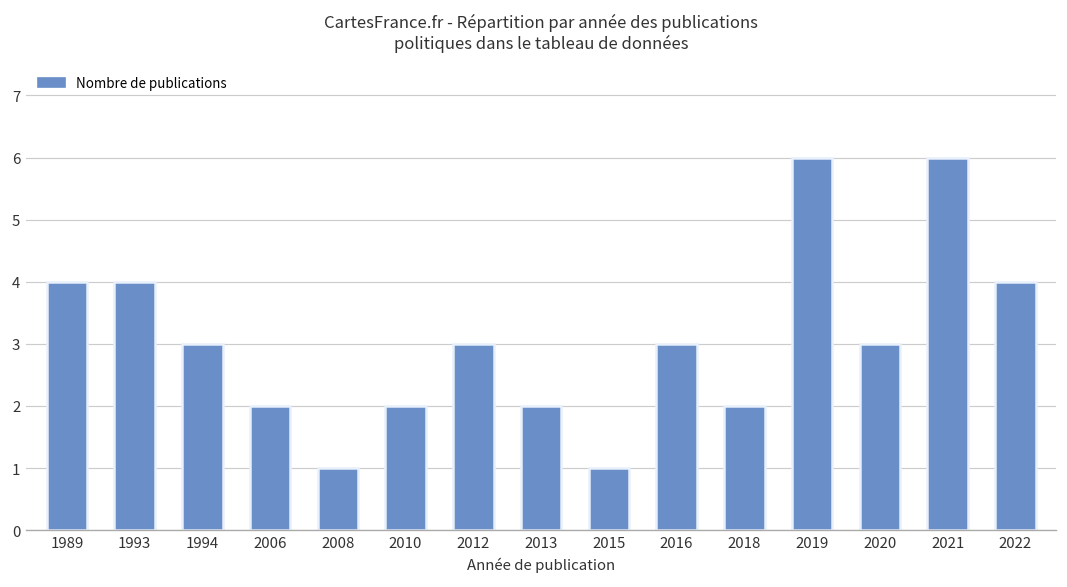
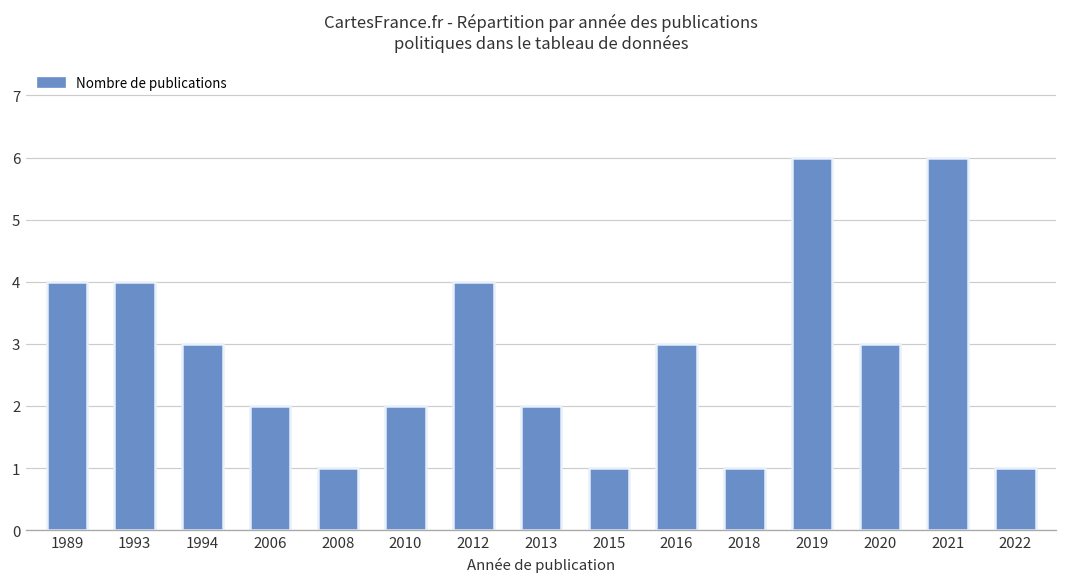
  {
    "1989": 4,
    "1993": 4,
    "1994": 3,
    "2006": 2,
    "2008": 1,
    "2010": 2,
-   "2012": 3,
+   "2012": 4,
    "2013": 2,
    "2015": 1,
    "2016": 3,
-   "2018": 2,
+   "2018": 1,
    "2019": 6,
    "2020": 3,
    "2021": 6,
-   "2022": 4
+   "2022": 1
  }
